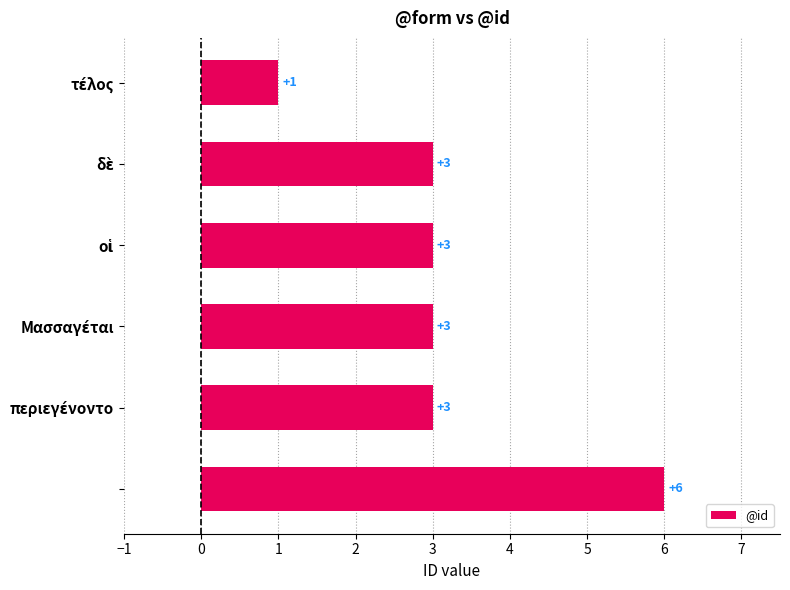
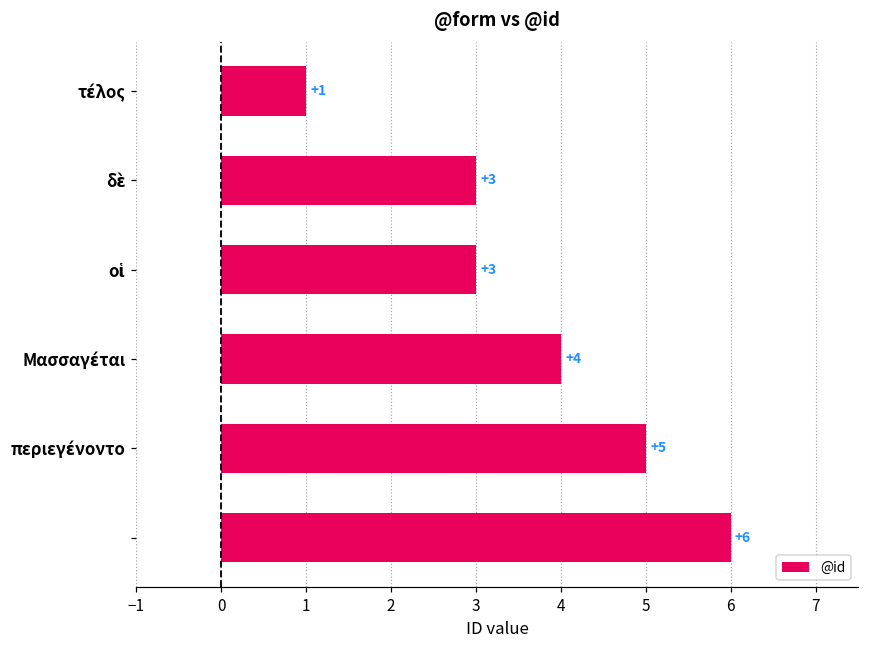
  {
    "τέλος": "+1",
    "δὲ": "+3",
    "οἱ": "+3",
-   "Μασσαγέται": "+3",
-   "περιεγένοντο": "+3"
+   "Μασσαγέται": "+4",
+   "περιεγένοντο": "+5"
  }
